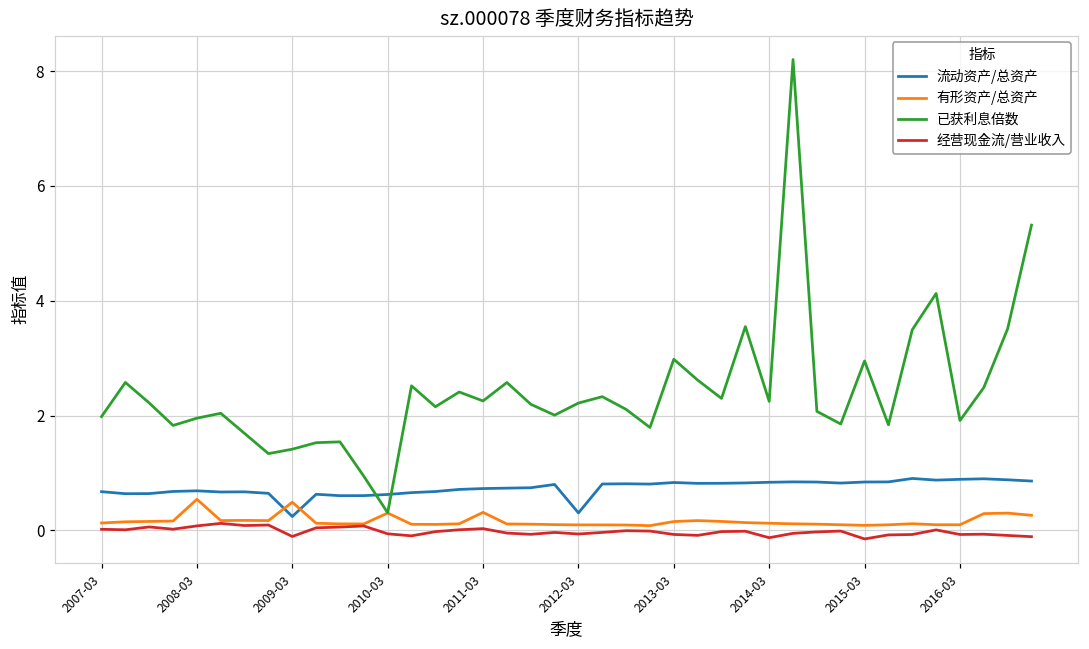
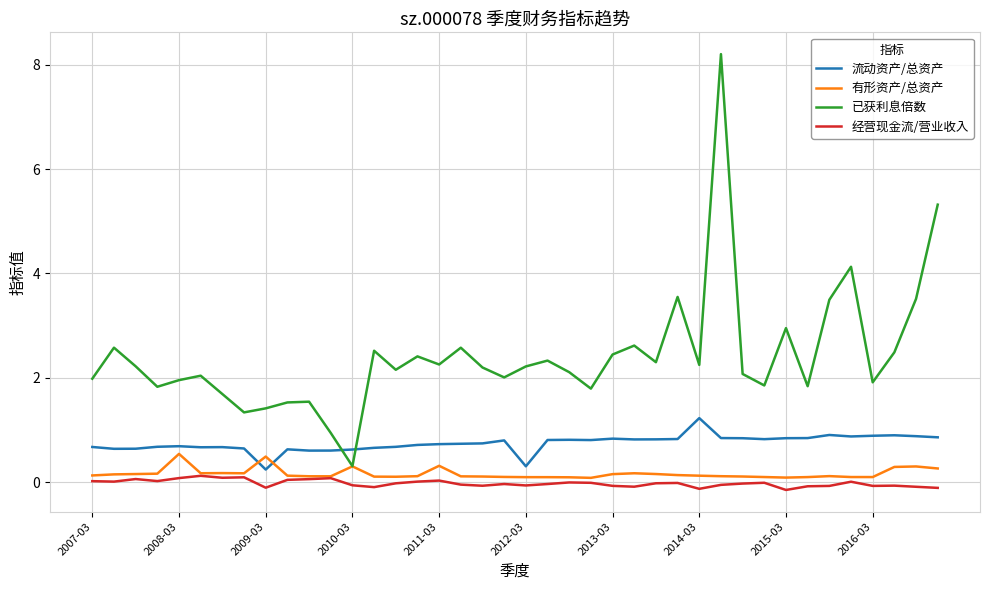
  {
    "流动资产/总资产": {
      "2007-03": 0.7,
      "2008-03": 0.7,
      "2009-03": 0.2,
      "2010-03": 0.6,
      "2011-03": 0.7,
      "2012-03": 0.3,
      "2013-03": 0.8,
-     "2014-03": 0.8,
+     "2014-03": 1.2,
      "2015-03": 0.8,
      "2016-03": 0.9
    },
    "有形资产/总资产": {
      "2007-03": 0.1,
      "2008-03": 0.5,
      "2009-03": 0.5,
      "2011-03": 0.3,
      "2012-03": 0.1,
      "2013-03": 0.2,
      "2014-03": 0.1,
      "2015-03": 0.1,
      "2016-03": 0.1
    },
    "已获利息倍数": {
      "2007-03": 2.0,
      "2008-03": 2.0,
      "2009-03": 1.4,
      "2011-03": 2.3,
      "2012-03": 2.2,
-     "2013-03": 3.0,
+     "2013-03": 2.4,
      "2014-03": 2.2,
      "2015-03": 3.0,
      "2016-03": 1.9
    },
    "经营现金流/营业收入": {
      "2007-03": 0.0,
      "2008-03": 0.1,
      "2009-03": -0.1,
      "2010-03": -0.1,
      "2011-03": 0.0,
      "2012-03": -0.1,
      "2013-03": -0.1,
      "2014-03": -0.1,
      "2015-03": -0.1,
      "2016-03": -0.1
    }
  }
